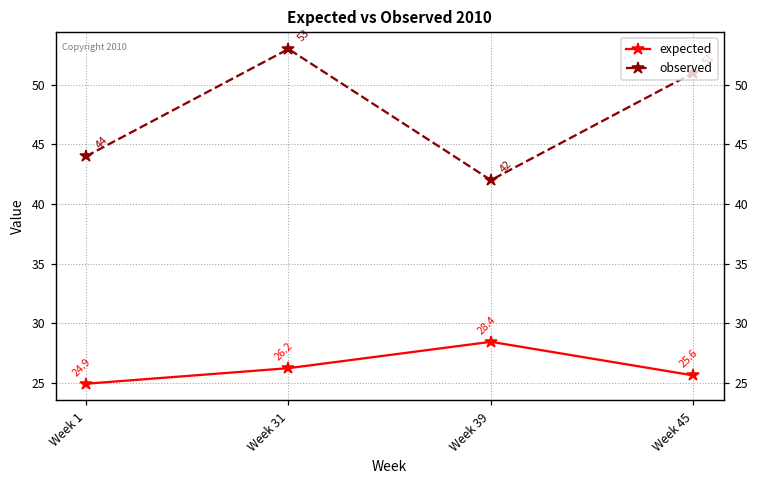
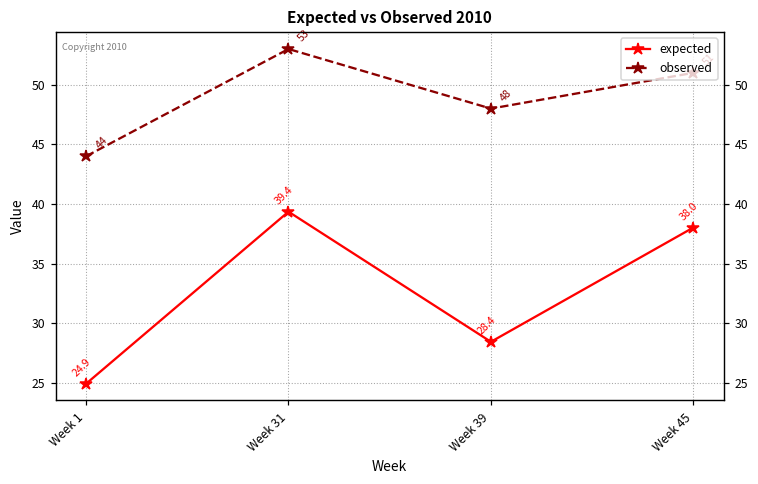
  {
    "expected": {
      "Week 1": 24.9,
-     "Week 31": 26.2,
+     "Week 31": 39.4,
      "Week 39": 28.4,
-     "Week 45": 25.6
+     "Week 45": 38.0
    },
    "observed": {
      "Week 1": 44,
      "Week 31": 53,
-     "Week 39": 42
+     "Week 39": 48
    }
  }
